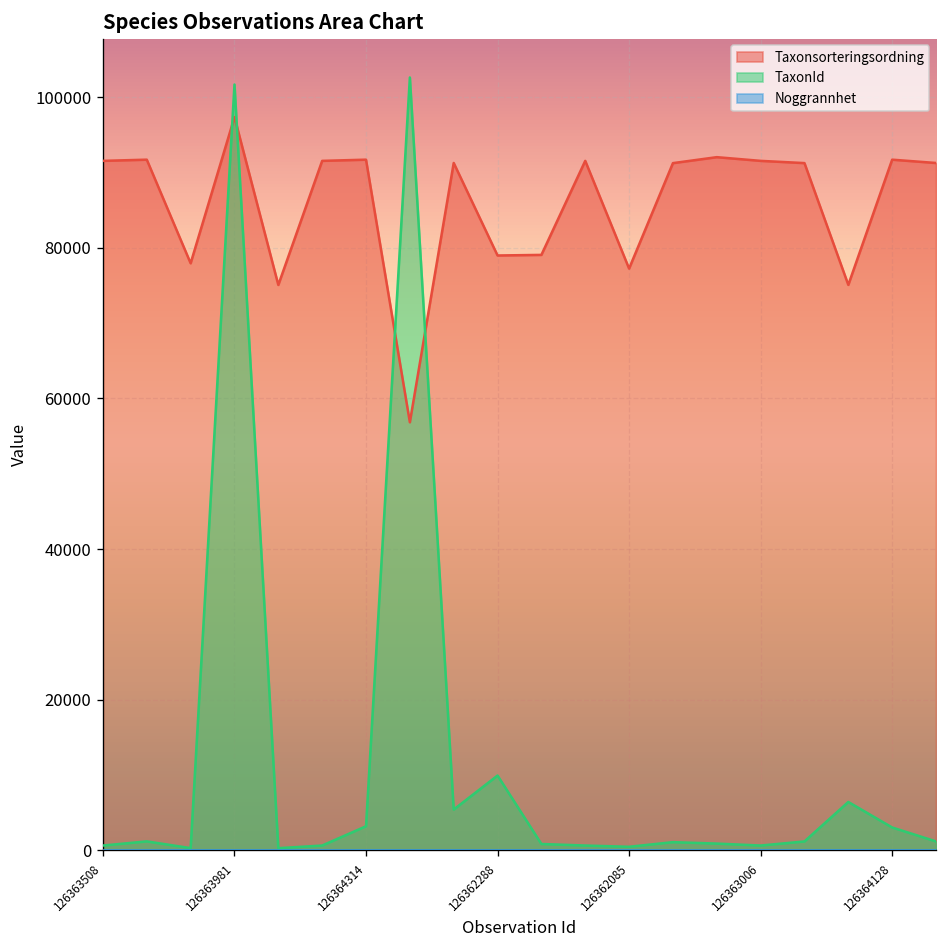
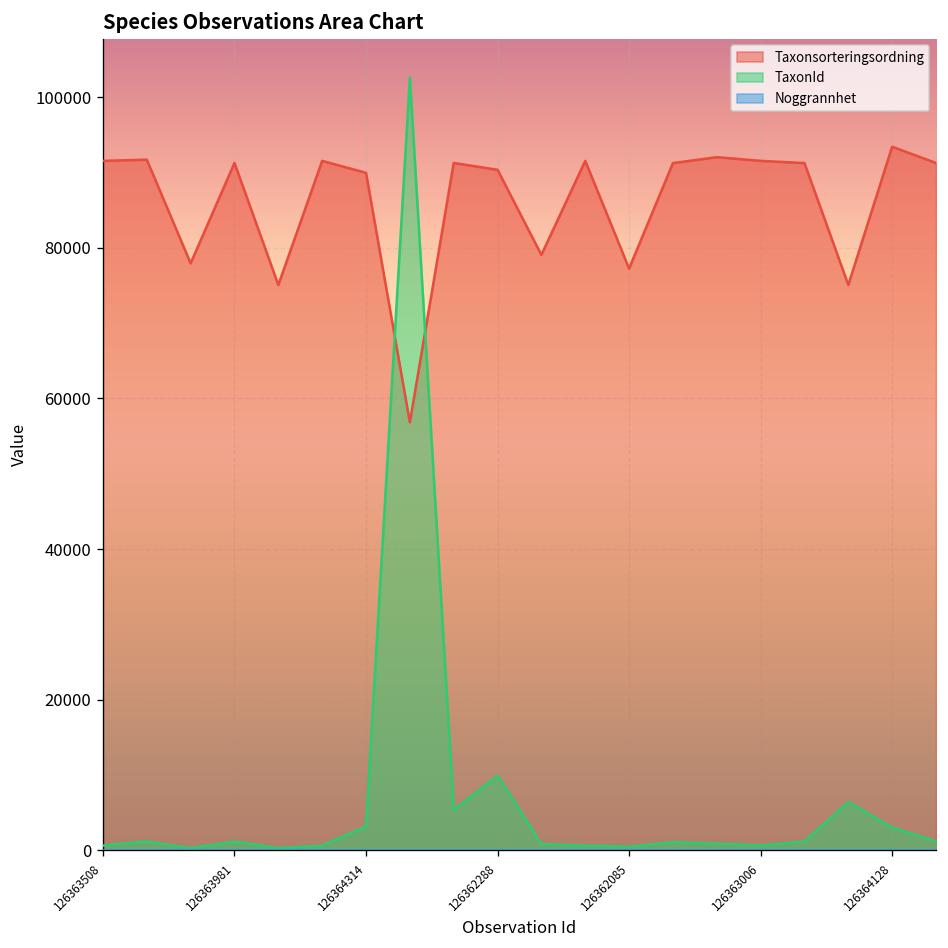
  {
    "Taxonsorteringsordning": {
      "126363508": 92000,
-     "126363981": 97000,
-     "126364314": 92000,
-     "126362288": 79000,
+     "126363981": 91000,
+     "126364314": 90000,
+     "126362288": 90000,
      "126362085": 77000,
      "126363006": 92000,
-     "126364128": 92000
+     "126364128": 93000
    },
    "TaxonId": {
      "126363508": 1000,
-     "126363981": 102000,
+     "126363981": 1000,
      "126364314": 3000,
      "126362288": 10000,
      "126362085": 0,
      "126363006": 1000,
      "126364128": 3000
    },
    "Noggrannhet": {
      "126363508": 0,
      "126363981": 0,
      "126364314": 0,
      "126362288": 0,
      "126362085": 0,
      "126363006": 0,
      "126364128": 0
    }
  }
